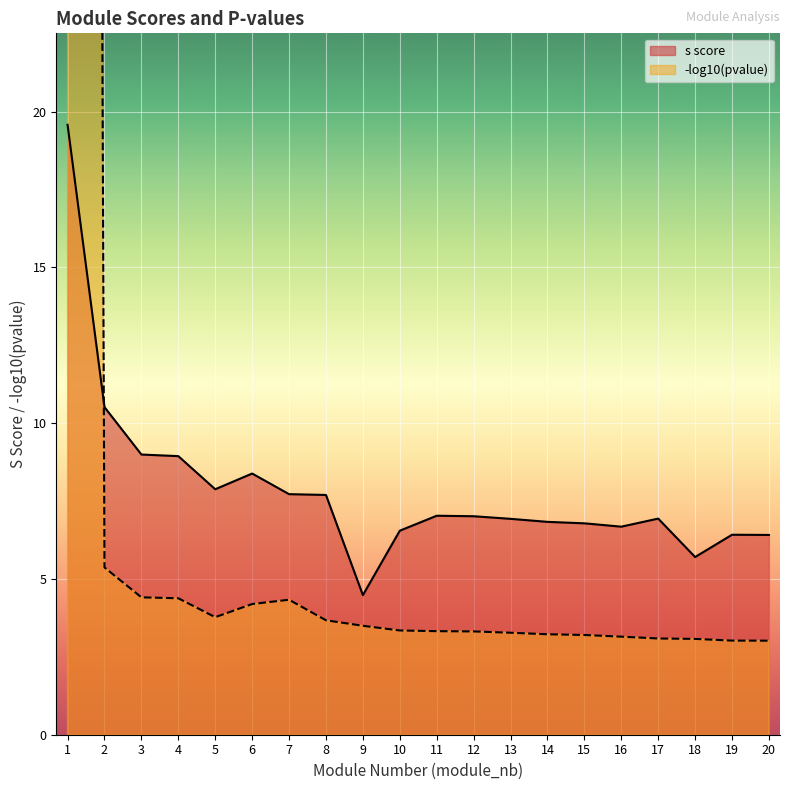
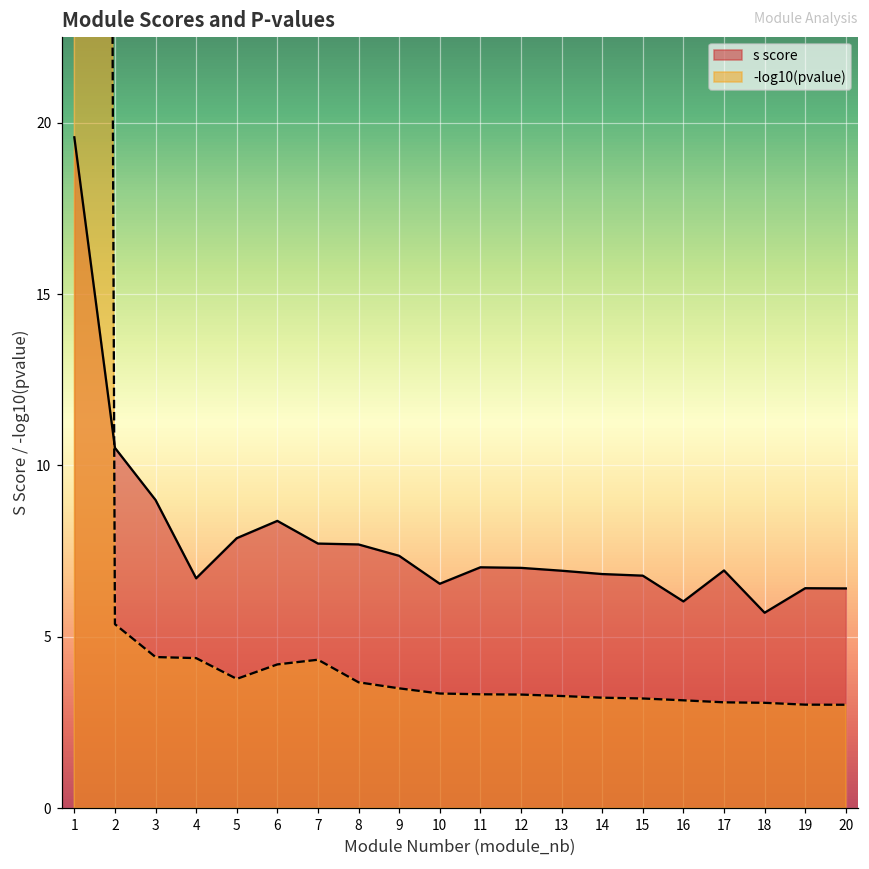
  {
    "s score": {
      "1": 19.6,
      "2": 10.5,
      "3": 9.0,
-     "4": 8.9,
+     "4": 6.7,
      "5": 7.9,
      "6": 8.4,
      "7": 7.7,
      "8": 7.7,
-     "9": 4.5,
+     "9": 7.4,
      "10": 6.5,
      "11": 7.0,
      "12": 7.0,
      "13": 6.9,
      "14": 6.8,
      "15": 6.8,
-     "16": 6.7,
+     "16": 6.0,
      "17": 6.9,
      "18": 5.7,
      "19": 6.4,
      "20": 6.4
    },
    "-log10(pvalue)": {
      "2": 5.4,
      "3": 4.4,
      "4": 4.4,
      "5": 3.8,
      "6": 4.2,
      "7": 4.3,
      "8": 3.7,
      "9": 3.5,
      "10": 3.3,
      "11": 3.3,
      "12": 3.3,
      "13": 3.3,
      "14": 3.2,
      "15": 3.2,
      "16": 3.1,
      "17": 3.1,
      "18": 3.1,
      "19": 3.0,
      "20": 3.0
    }
  }
